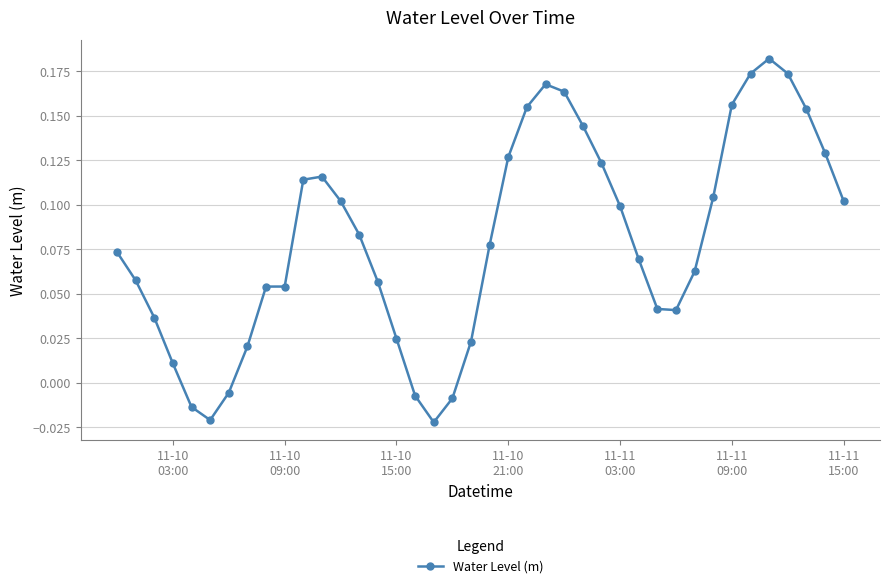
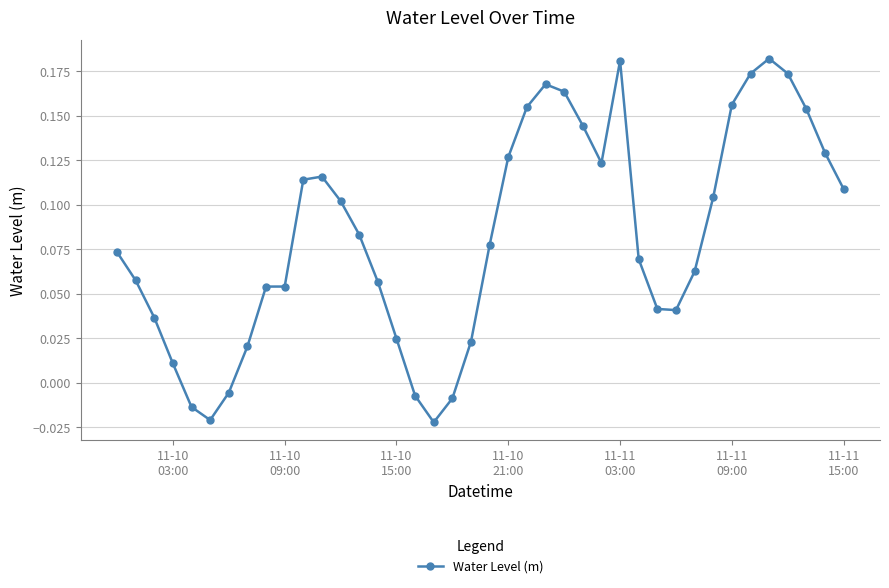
  {
    "11-10 03:00": 0.011,
    "11-10 09:00": 0.054,
    "11-10 15:00": 0.025,
    "11-10 21:00": 0.127,
-   "11-11 03:00": 0.099,
+   "11-11 03:00": 0.181,
    "11-11 09:00": 0.156,
-   "11-11 15:00": 0.102
+   "11-11 15:00": 0.109
  }
